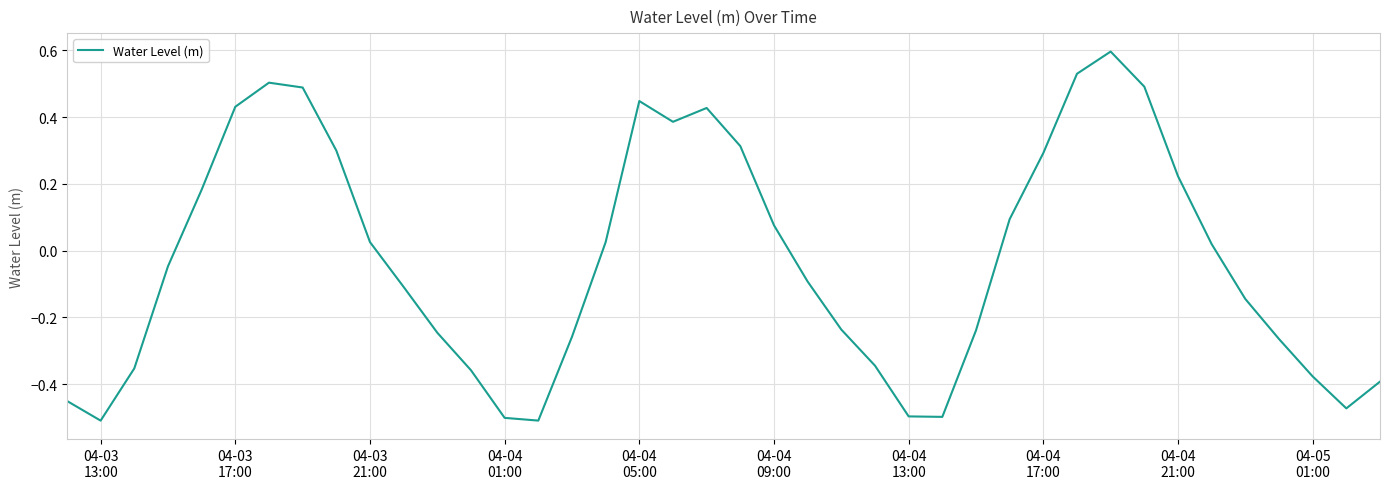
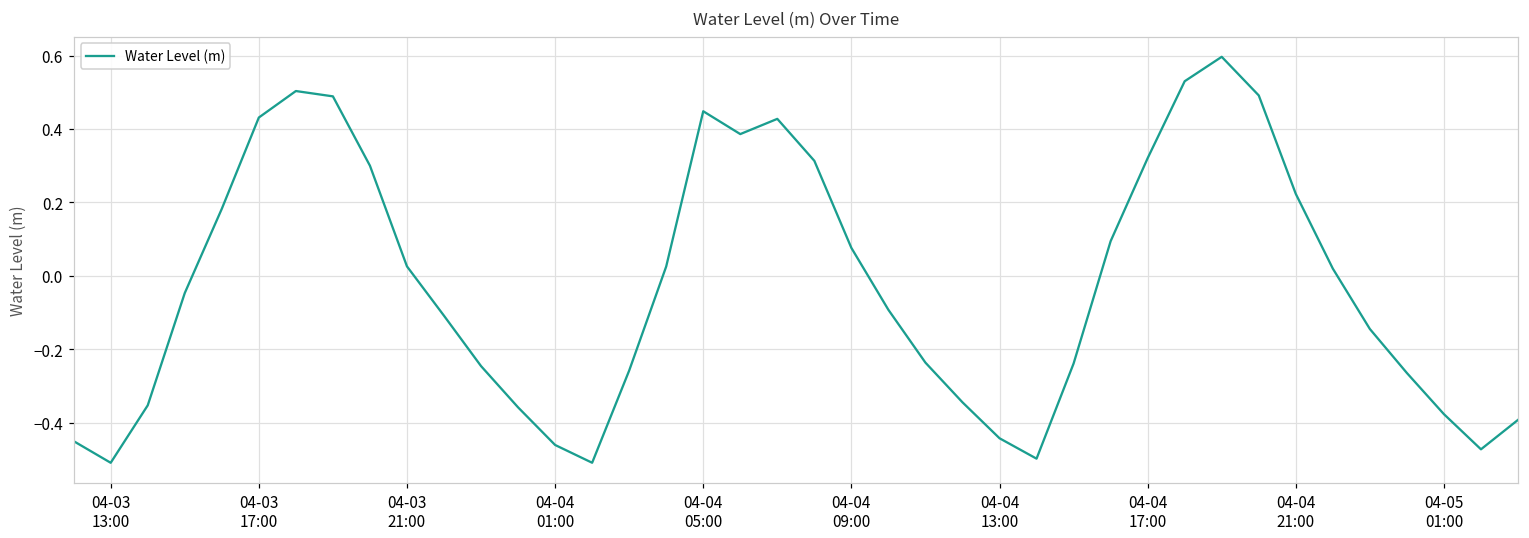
  {
    "04-03 13:00": -0.51,
    "04-03 17:00": 0.43,
    "04-03 21:00": 0.03,
-   "04-04 01:00": -0.50,
+   "04-04 01:00": -0.46,
    "04-04 05:00": 0.45,
    "04-04 09:00": 0.08,
-   "04-04 13:00": -0.50,
-   "04-04 17:00": 0.29,
+   "04-04 13:00": -0.44,
+   "04-04 17:00": 0.32,
    "04-04 21:00": 0.22,
    "04-05 01:00": -0.38
  }
